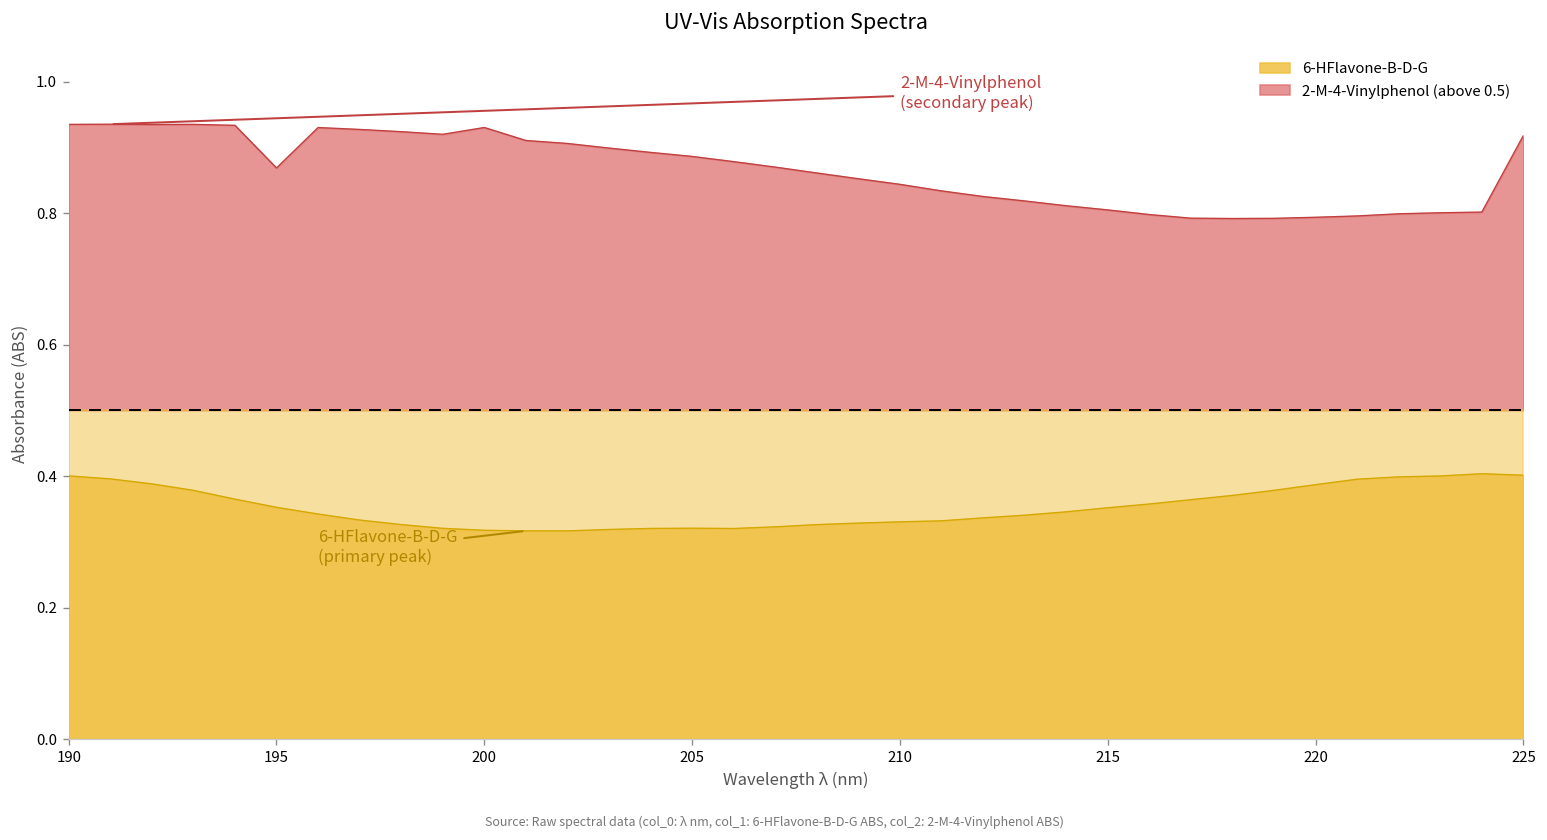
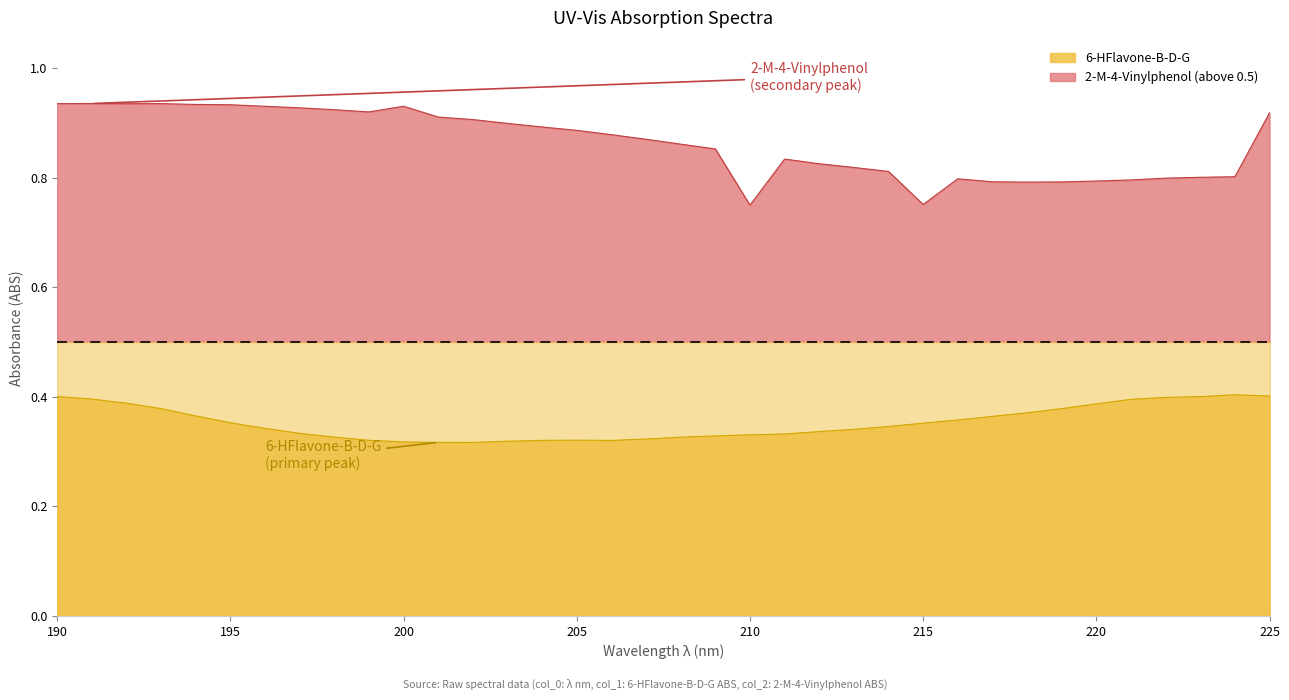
  {
    "2-M-4-Vinylphenol (above 0.5)": {
      "190": 0.93,
-     "195": 0.87,
+     "195": 0.93,
      "200": 0.93,
      "205": 0.89,
-     "210": 0.84,
-     "215": 0.80,
+     "210": 0.75,
+     "215": 0.75,
      "220": 0.79,
      "225": 0.92
    }
  }
